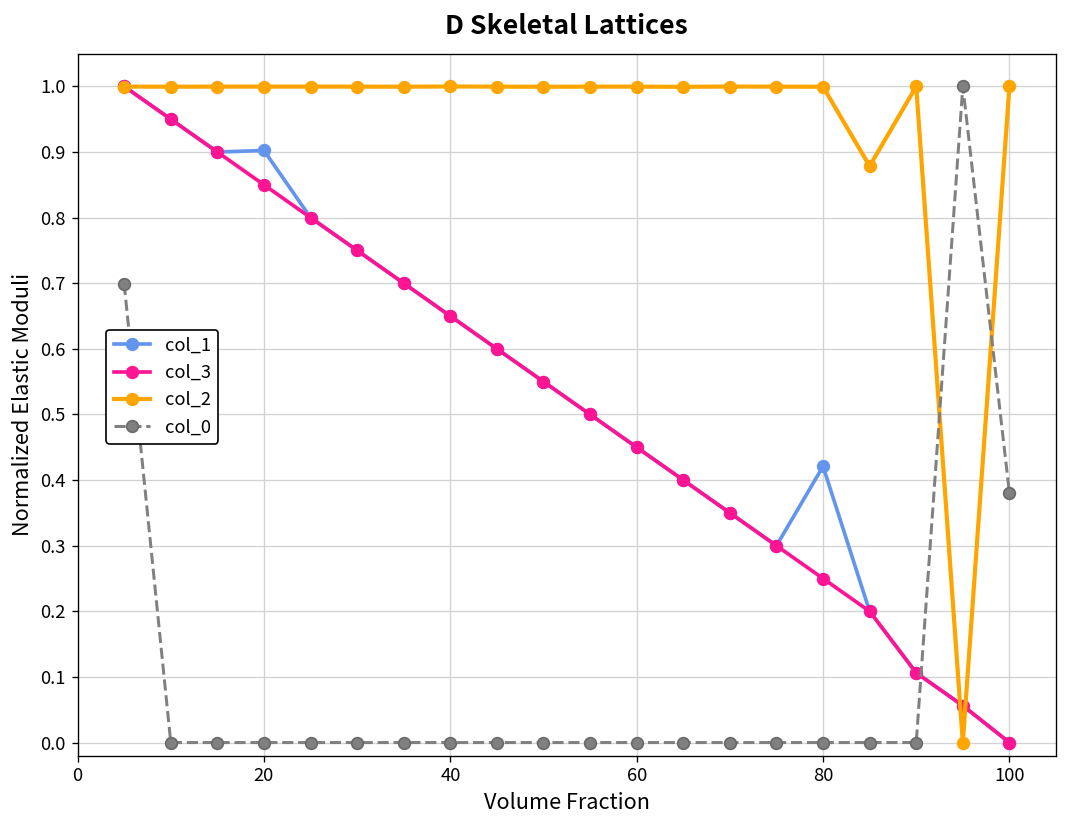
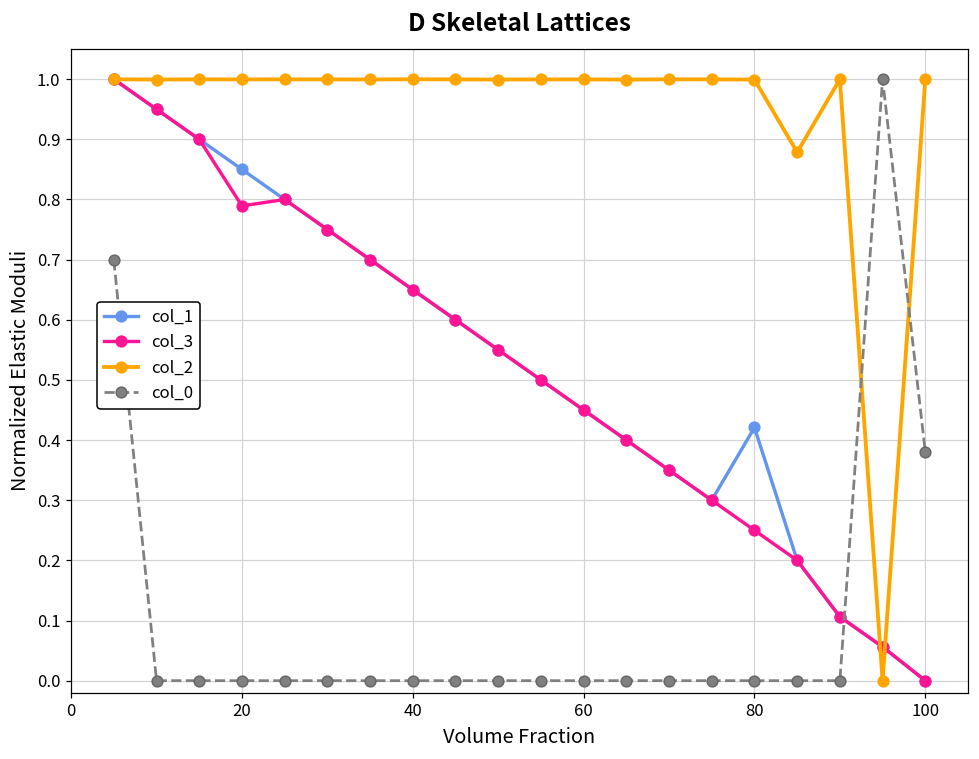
  {
    "col_1": {
-     "20": 0.90,
+     "20": 0.85,
      "80": 0.42
    },
    "col_3": {
-     "20": 0.85,
+     "20": 0.79,
      "80": 0.25
    },
    "col_2": {
      "20": 1.00,
      "40": 1.00,
      "60": 1.00,
      "80": 1.00,
      "100": 1.00
    },
    "col_0": {
      "20": 0.00,
      "40": 0.00,
      "60": 0.00,
      "80": 0.00,
      "100": 0.38
    }
  }
